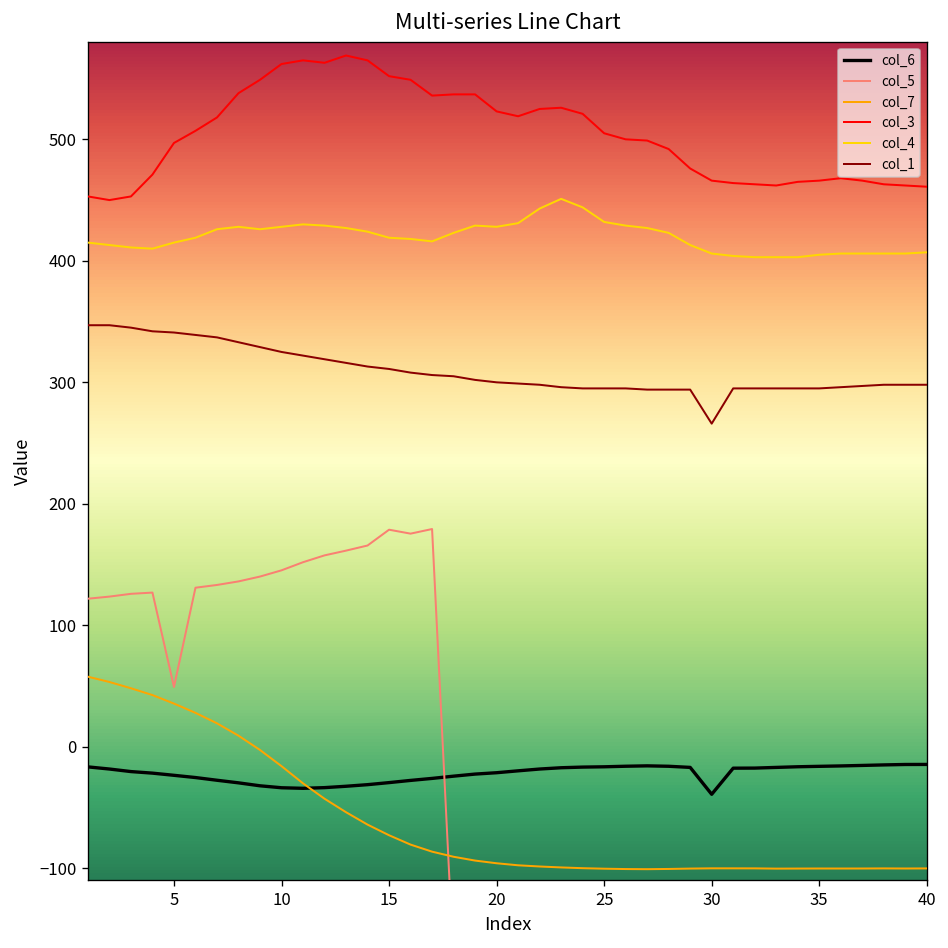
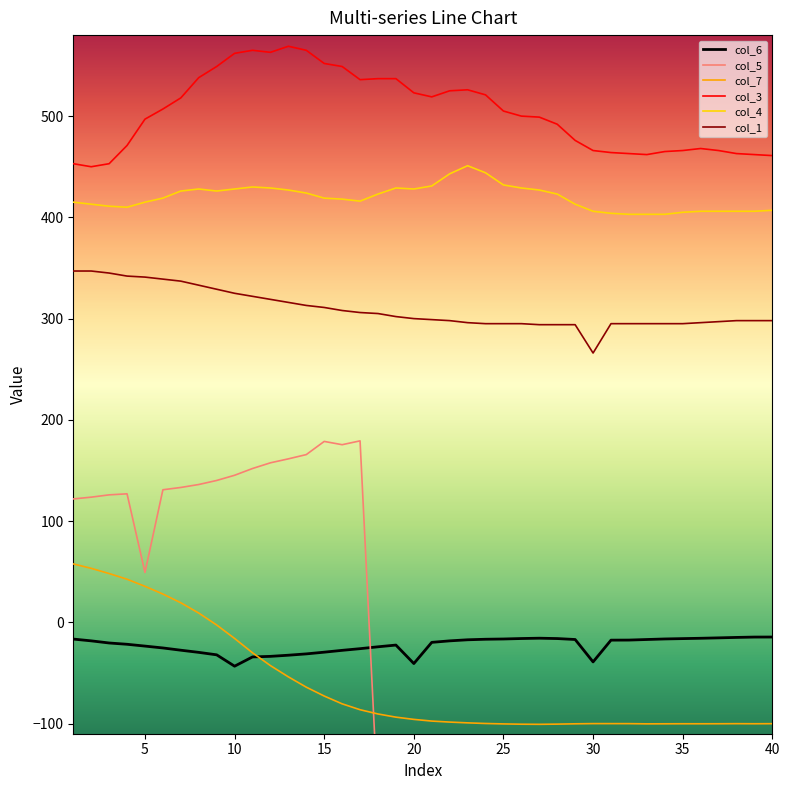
  {
    "col_6": {
      "5": -23,
-     "10": -34,
+     "10": -43,
      "15": -29,
-     "20": -21,
+     "20": -41,
      "25": -16,
      "30": -39,
      "35": -16,
      "40": -15
    },
    "col_5": {
      "5": 49,
      "10": 145,
      "15": 179
    },
    "col_3": {
      "5": 497,
      "10": 562,
      "15": 552,
      "20": 523,
      "25": 505,
      "30": 466,
      "35": 466,
      "40": 461
    },
    "col_1": {
      "5": 341,
      "10": 325,
      "15": 311,
      "20": 300,
      "25": 295,
      "30": 266,
      "35": 295,
      "40": 298
    }
  }
